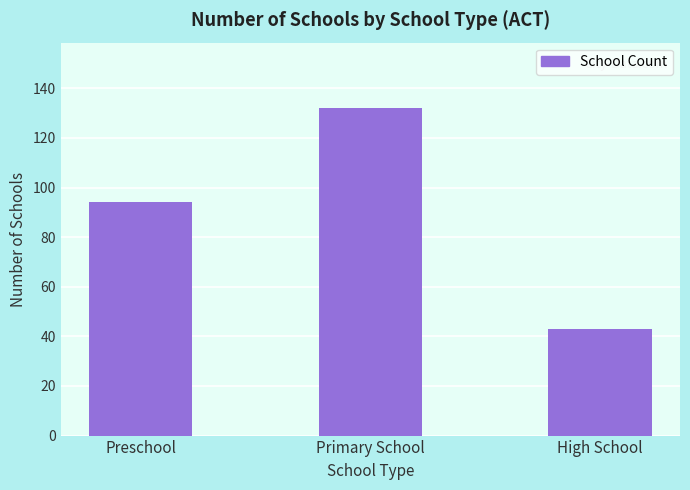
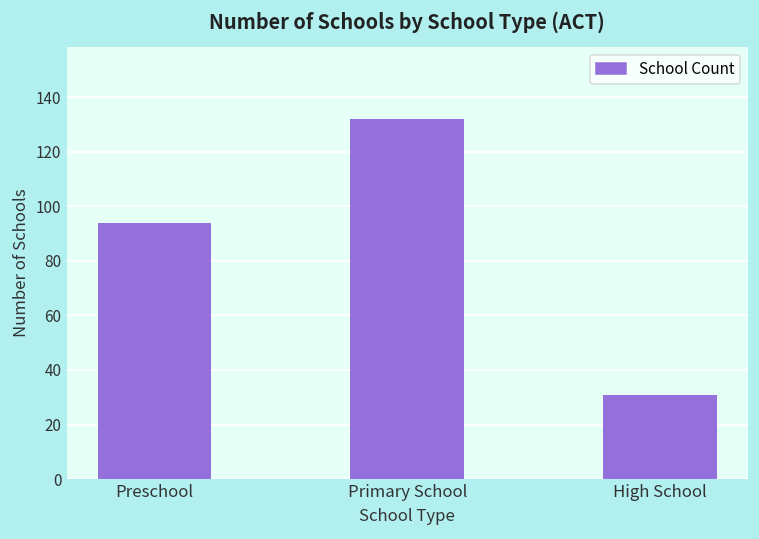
  {
    "Preschool": 94,
    "Primary School": 132,
-   "High School": 43
+   "High School": 31
  }
